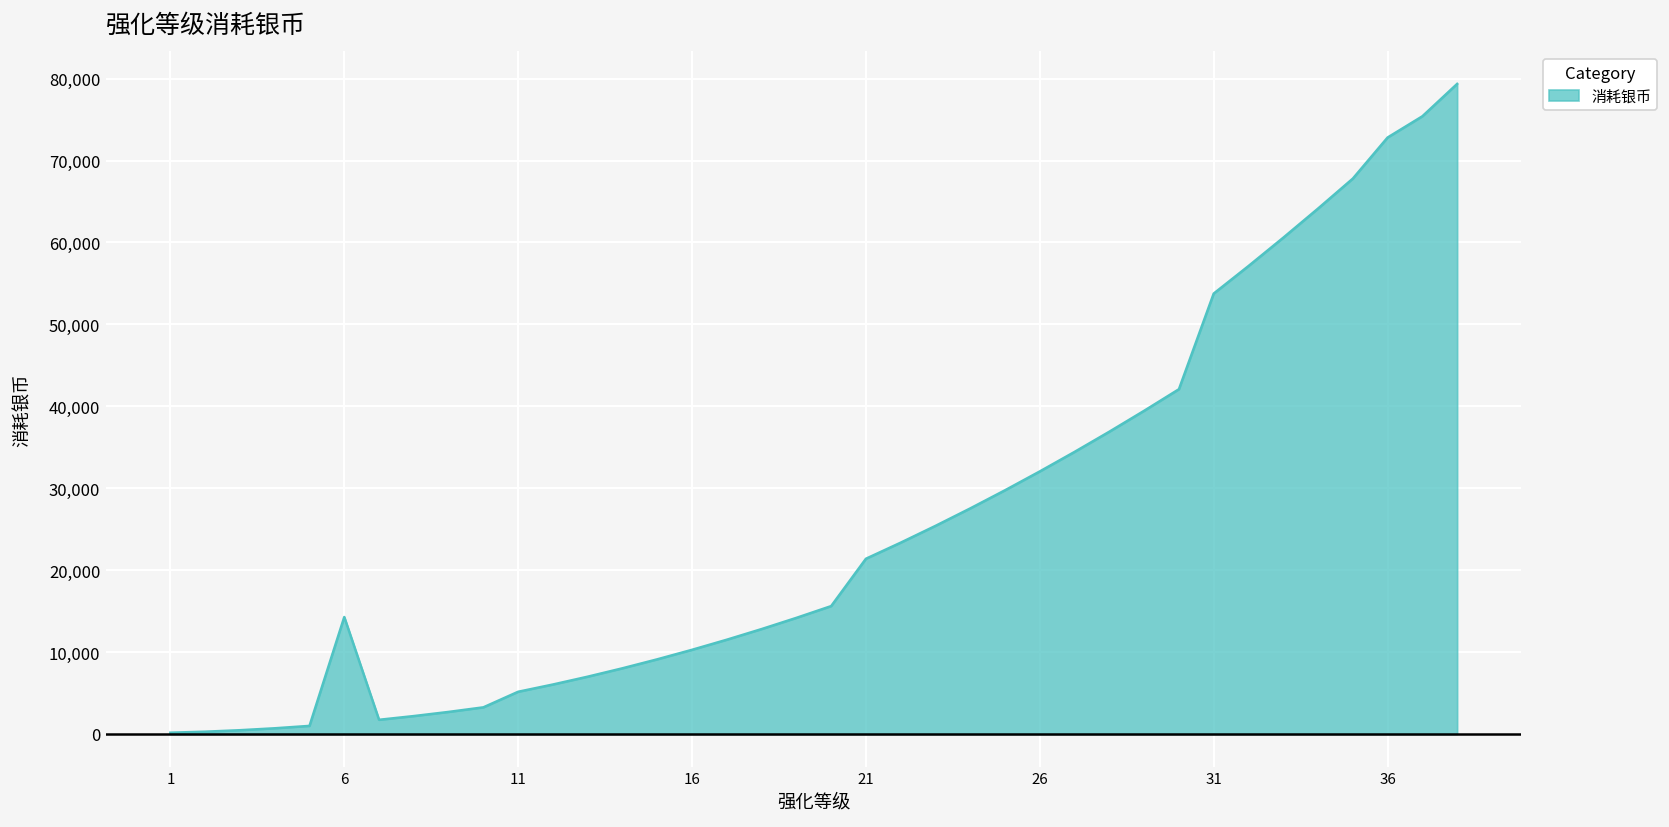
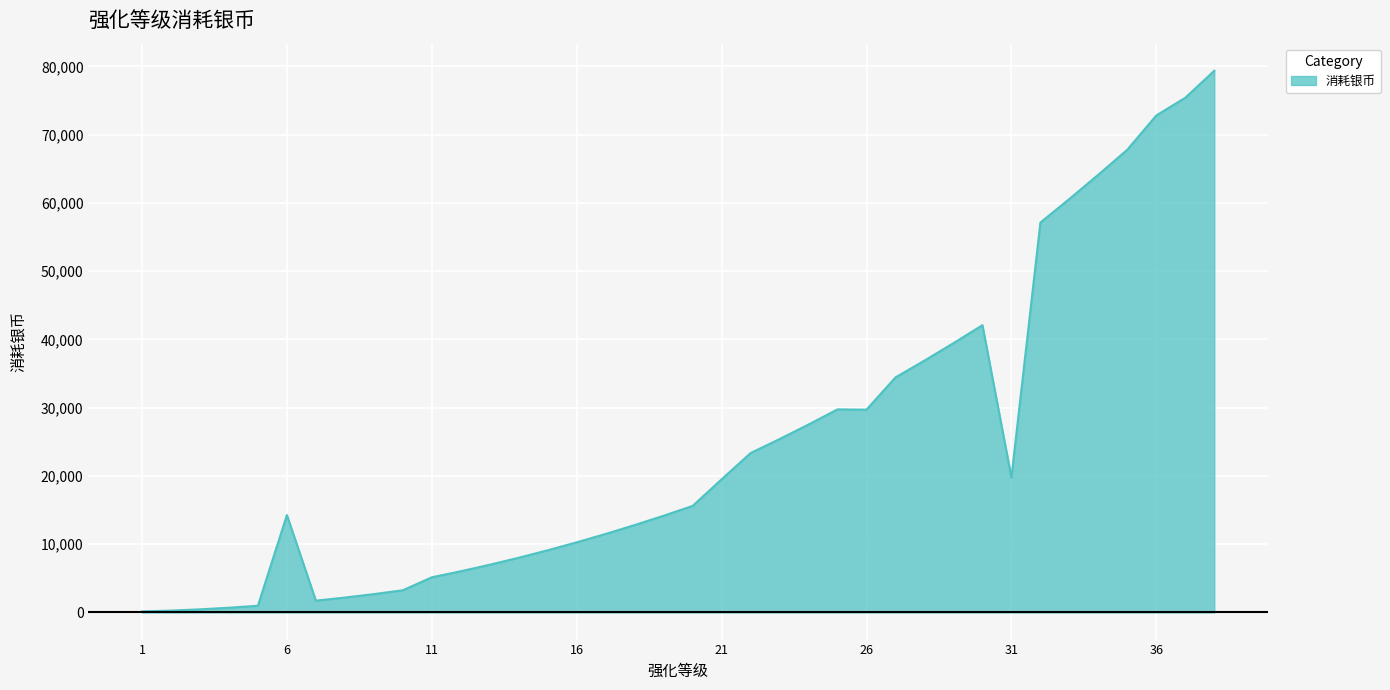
  {
    "1": "0",
    "6": "14,000",
    "11": "5,000",
    "16": "10,000",
-   "21": "21,000",
-   "26": "32,000",
-   "31": "54,000",
+   "21": "20,000",
+   "26": "30,000",
+   "31": "20,000",
    "36": "73,000"
  }
